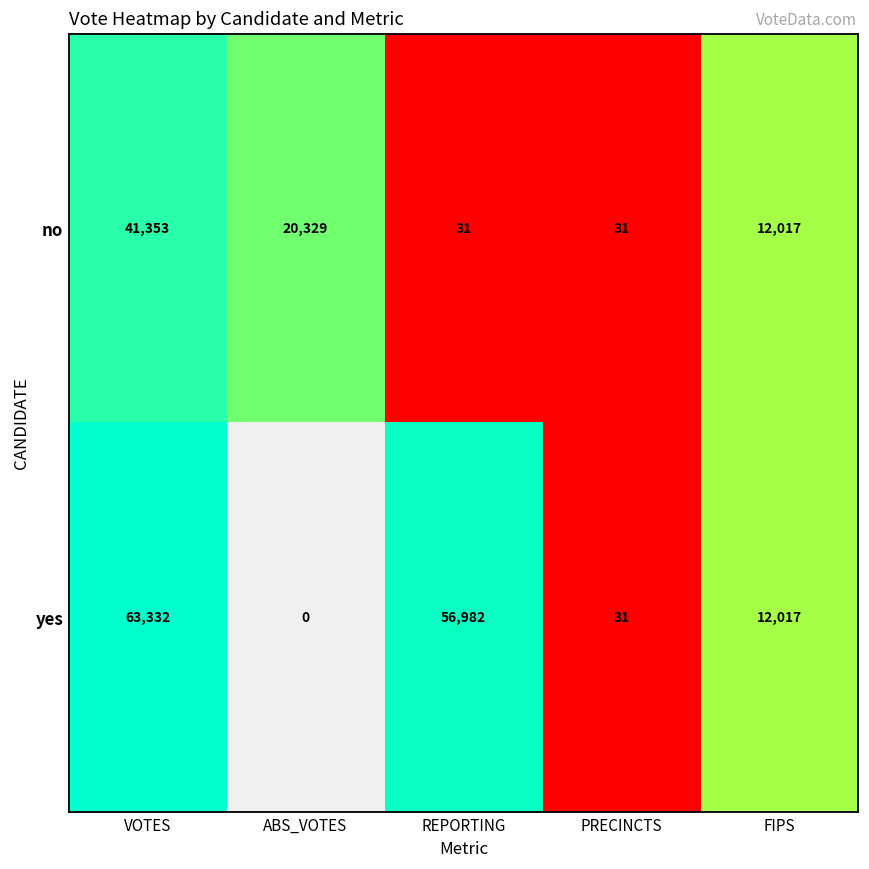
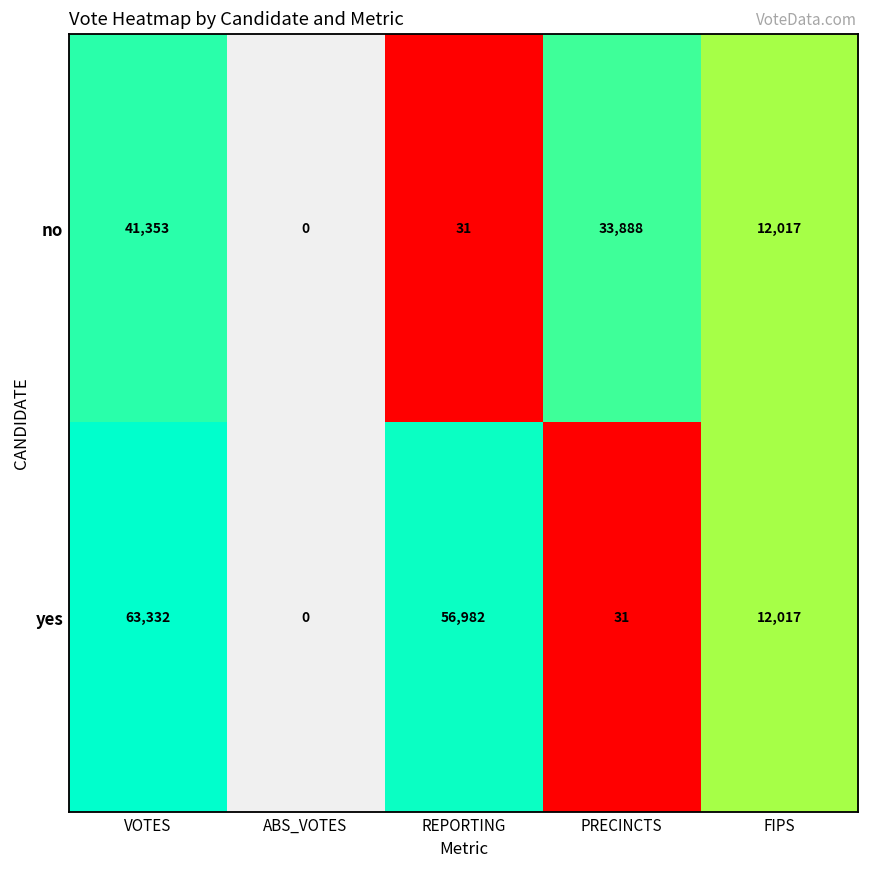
  {
    "no": {
      "VOTES": "41,353",
-     "ABS_VOTES": "20,329",
+     "ABS_VOTES": "0",
      "REPORTING": "31",
-     "PRECINCTS": "31",
+     "PRECINCTS": "33,888",
      "FIPS": "12,017"
    },
    "yes": {
      "VOTES": "63,332",
      "ABS_VOTES": "0",
      "REPORTING": "56,982",
      "PRECINCTS": "31",
      "FIPS": "12,017"
    }
  }
